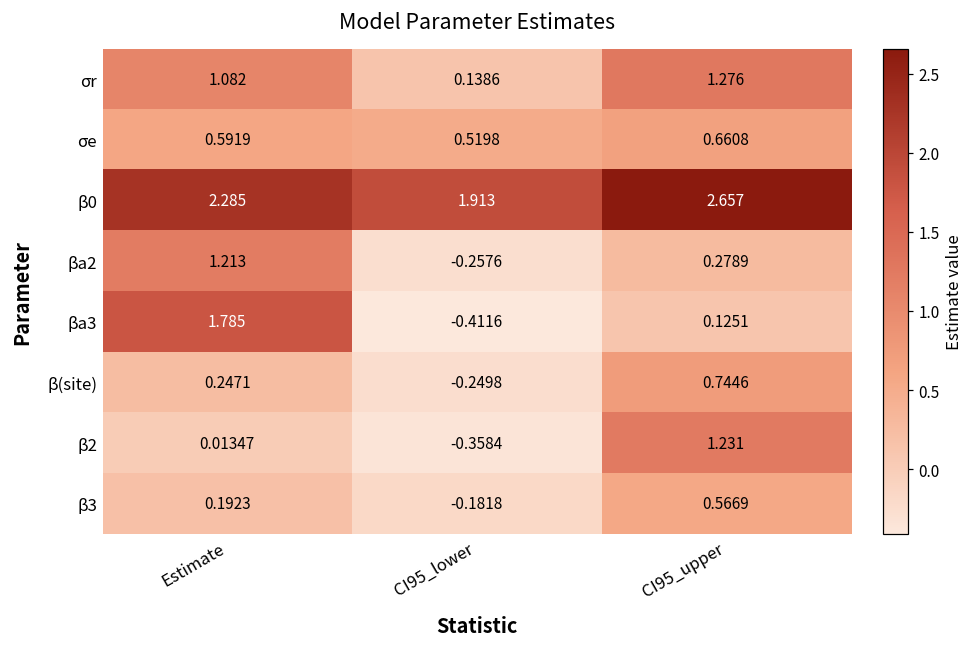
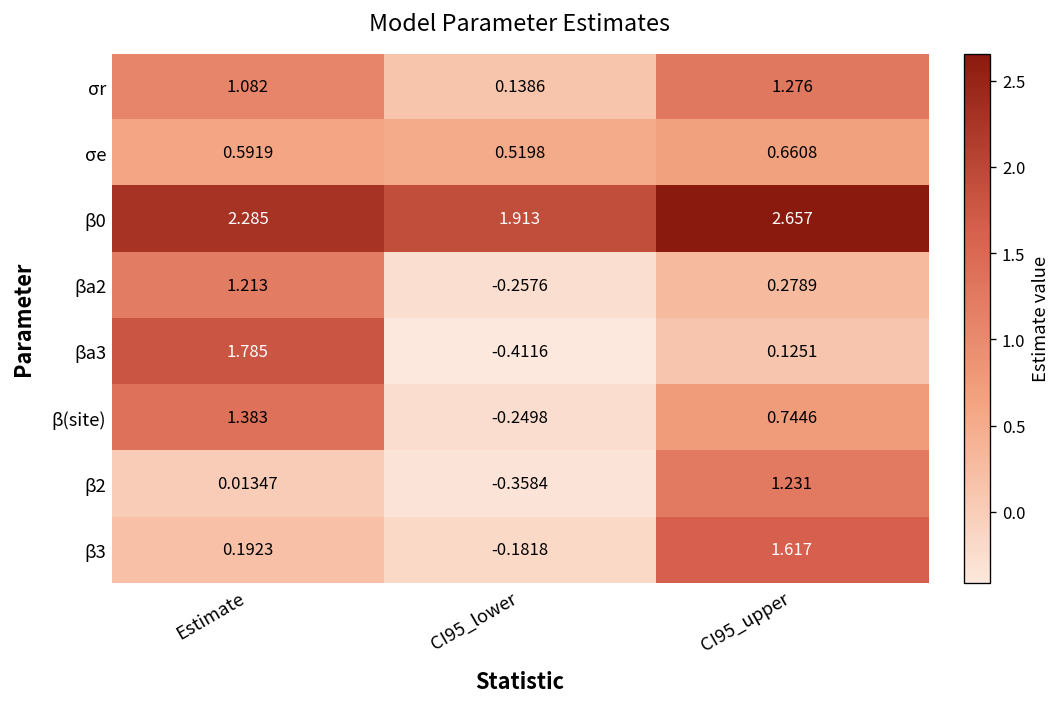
  {
    "σr": {
      "Estimate": 1.082,
      "CI95_lower": 0.1386,
      "CI95_upper": 1.276
    },
    "σe": {
      "Estimate": 0.5919,
      "CI95_lower": 0.5198,
      "CI95_upper": 0.6608
    },
    "β0": {
      "Estimate": 2.285,
      "CI95_lower": 1.913,
      "CI95_upper": 2.657
    },
    "βa2": {
      "Estimate": 1.213,
      "CI95_lower": -0.2576,
      "CI95_upper": 0.2789
    },
    "βa3": {
      "Estimate": 1.785,
      "CI95_lower": -0.4116,
      "CI95_upper": 0.1251
    },
    "β(site)": {
-     "Estimate": 0.2471,
+     "Estimate": 1.383,
      "CI95_lower": -0.2498,
      "CI95_upper": 0.7446
    },
    "β2": {
      "Estimate": 0.01347,
      "CI95_lower": -0.3584,
      "CI95_upper": 1.231
    },
    "β3": {
      "Estimate": 0.1923,
      "CI95_lower": -0.1818,
-     "CI95_upper": 0.5669
+     "CI95_upper": 1.617
    }
  }
